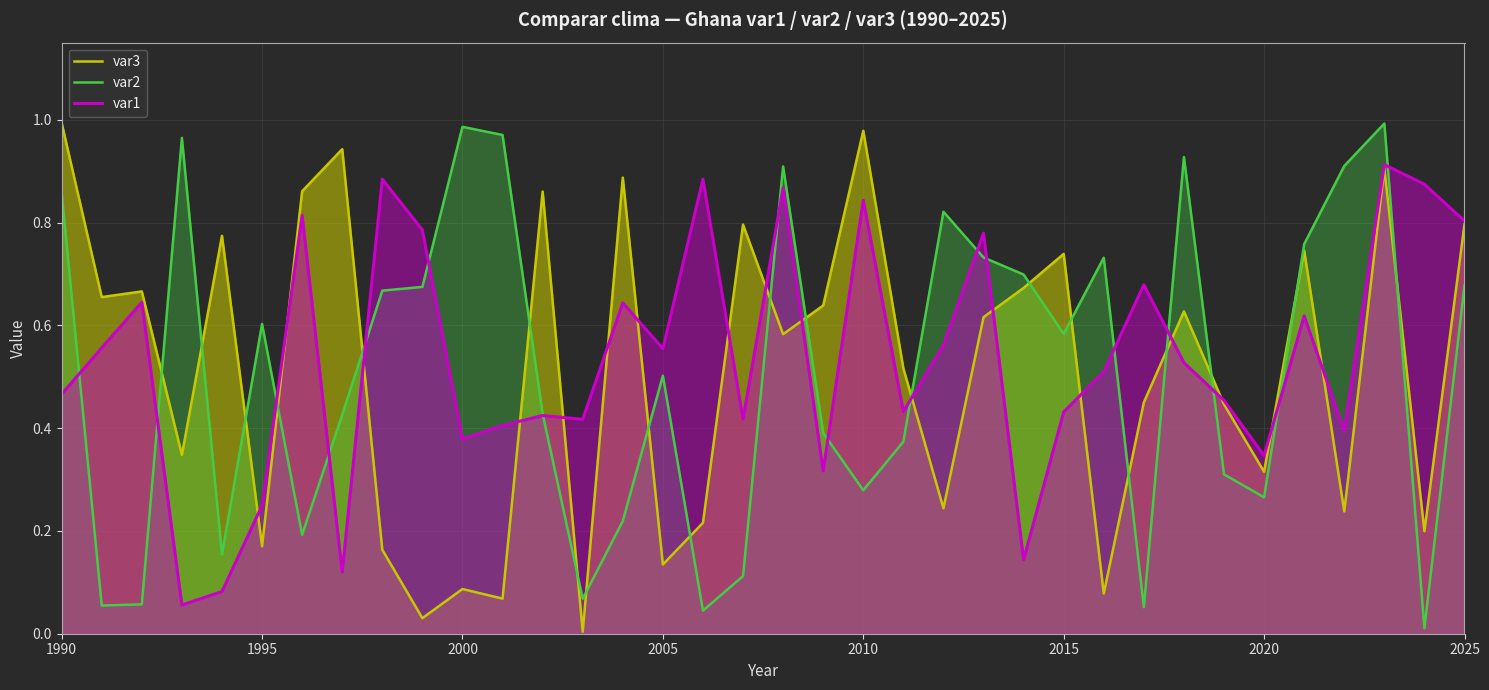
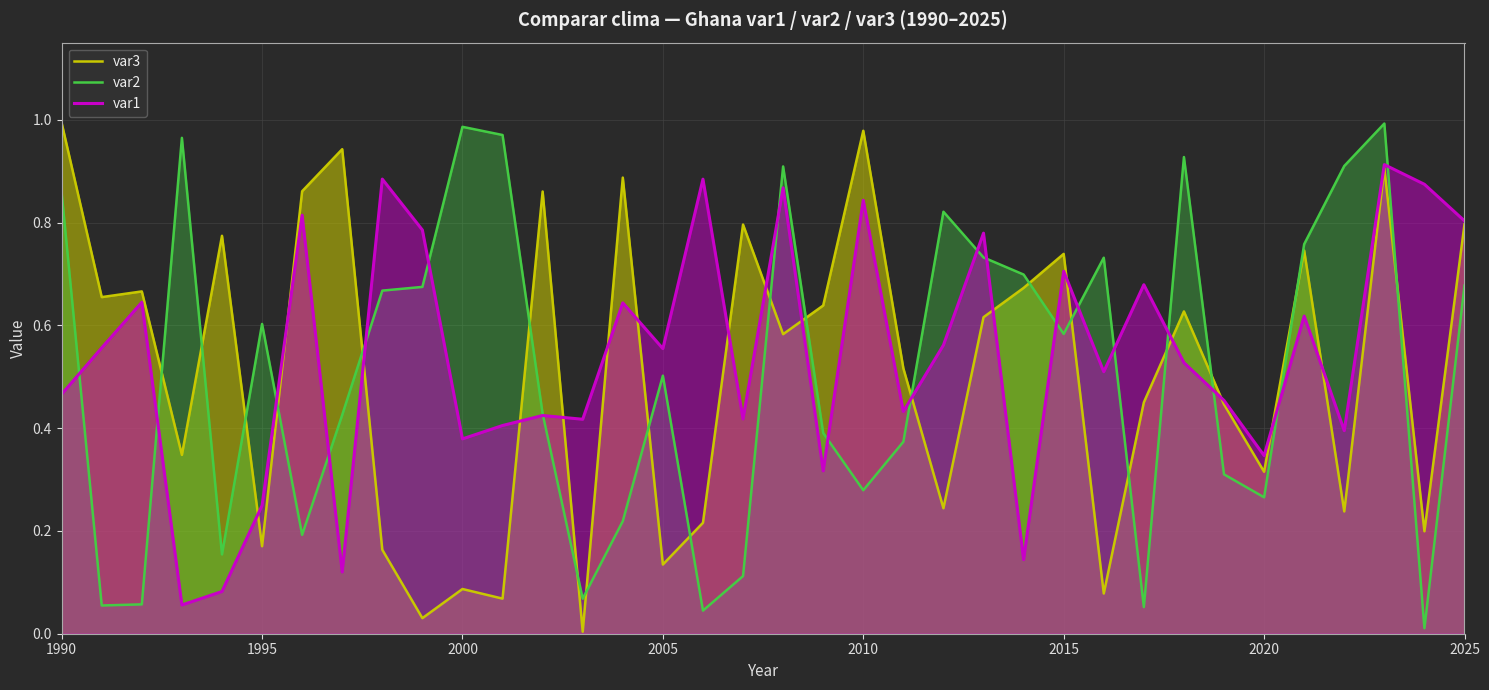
  {
    "var3": {
      "1990": 0.99,
      "1995": 0.17,
      "2000": 0.09,
      "2005": 0.13,
      "2010": 0.98,
      "2015": 0.74,
      "2020": 0.32,
      "2025": 0.80
    },
    "var2": {
      "1990": 0.86,
      "1995": 0.60,
      "2000": 0.99,
      "2005": 0.50,
      "2010": 0.28,
      "2015": 0.58,
      "2020": 0.27,
      "2025": 0.68
    },
    "var1": {
      "1990": 0.47,
      "1995": 0.25,
      "2000": 0.38,
      "2005": 0.55,
      "2010": 0.84,
-     "2015": 0.43,
+     "2015": 0.71,
      "2020": 0.35,
      "2025": 0.80
    }
  }
